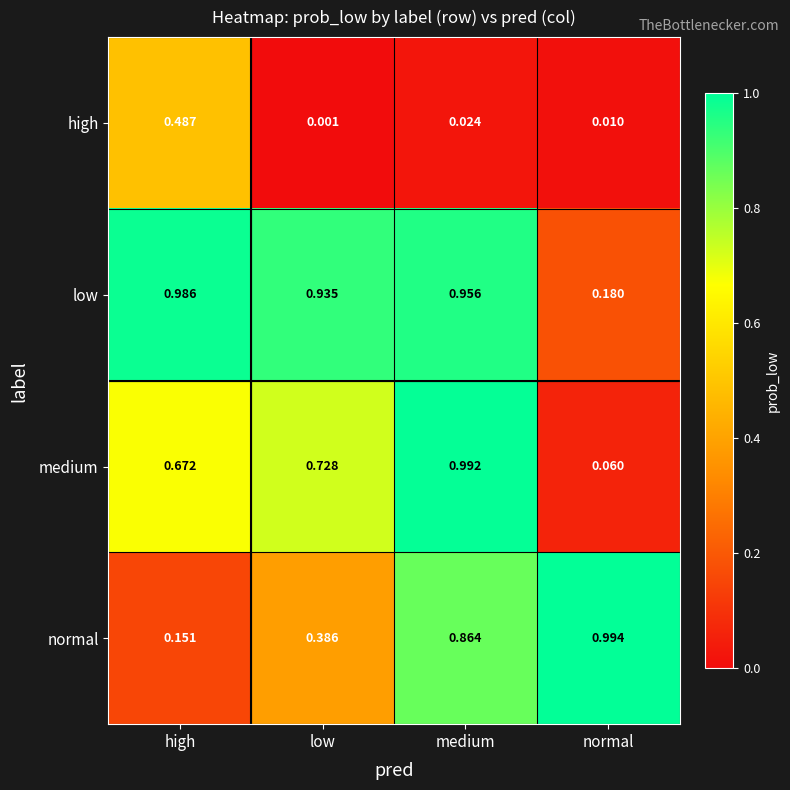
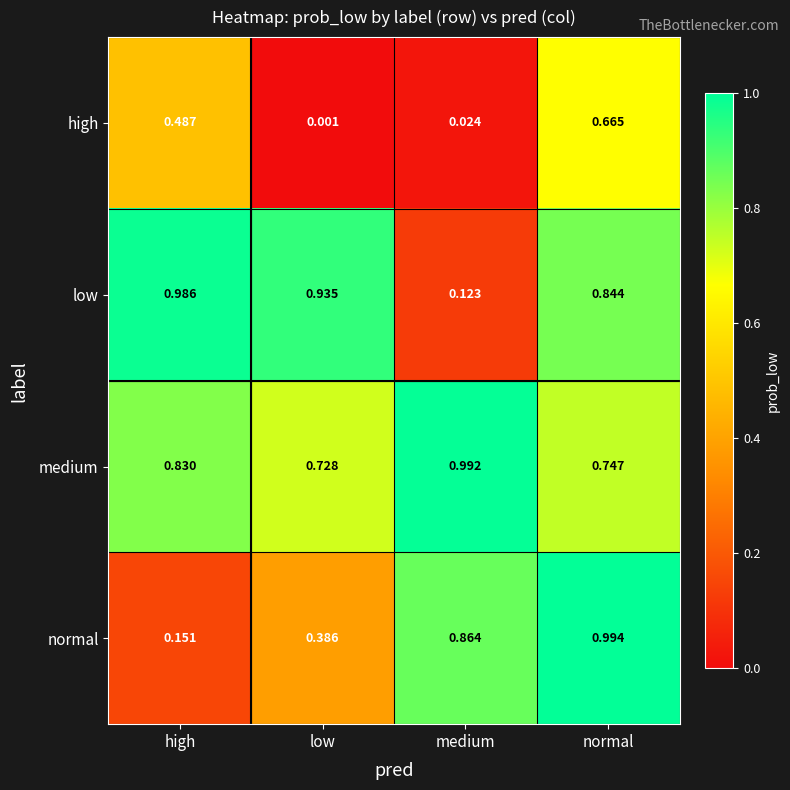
  {
    "high": {
      "high": 0.487,
      "low": 0.001,
      "medium": 0.024,
-     "normal": 0.010
+     "normal": 0.665
    },
    "low": {
      "high": 0.986,
      "low": 0.935,
-     "medium": 0.956,
-     "normal": 0.180
+     "medium": 0.123,
+     "normal": 0.844
    },
    "medium": {
-     "high": 0.672,
+     "high": 0.830,
      "low": 0.728,
      "medium": 0.992,
-     "normal": 0.060
+     "normal": 0.747
    },
    "normal": {
      "high": 0.151,
      "low": 0.386,
      "medium": 0.864,
      "normal": 0.994
    }
  }
